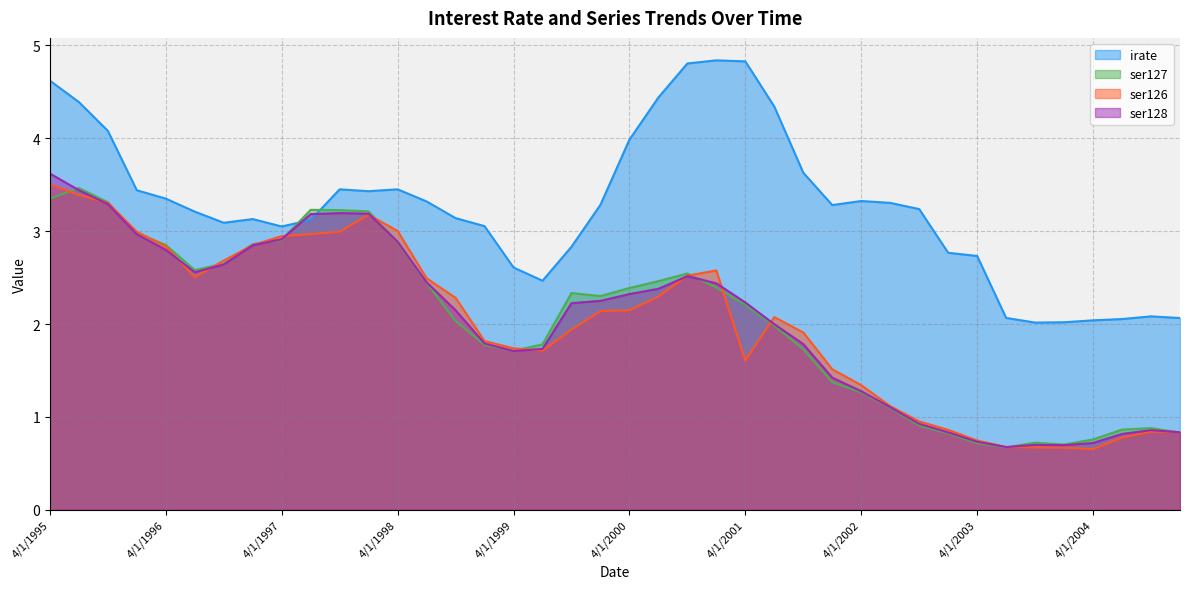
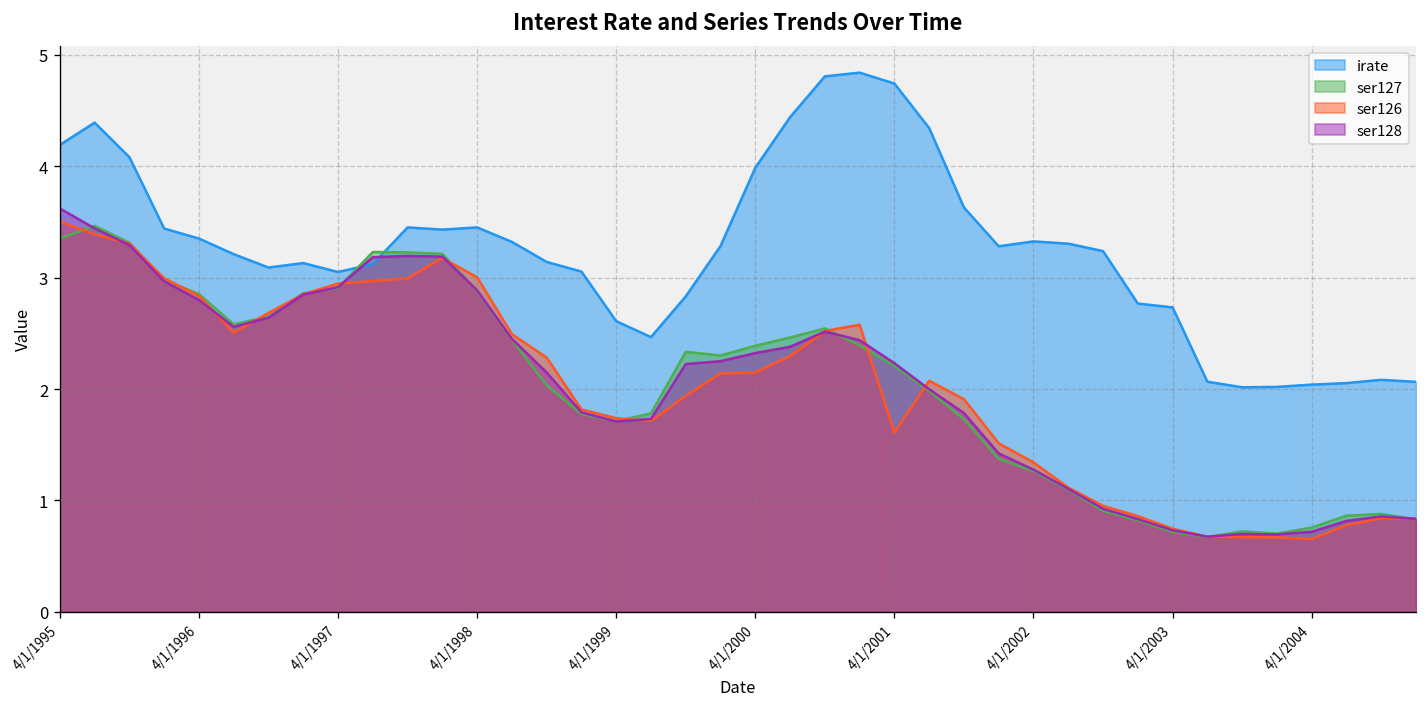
  {
    "irate": {
-     "4/1/1995": 4.6,
+     "4/1/1995": 4.2,
      "4/1/1996": 3.4,
      "4/1/1997": 3.1,
      "4/1/1998": 3.5,
      "4/1/1999": 2.6,
      "4/1/2000": 4.0,
-     "4/1/2001": 4.8,
+     "4/1/2001": 4.7,
      "4/1/2002": 3.3,
      "4/1/2003": 2.7,
      "4/1/2004": 2.0
    },
    "ser127": {
      "4/1/1995": 3.4,
      "4/1/2000": 2.4,
      "4/1/2004": 0.8
    },
    "ser126": {
      "4/1/1995": 3.5,
      "4/1/1997": 2.9,
      "4/1/1998": 3.0,
      "4/1/2000": 2.1,
      "4/1/2001": 1.6,
      "4/1/2002": 1.3,
      "4/1/2004": 0.7
    },
    "ser128": {
      "4/1/1995": 3.6,
      "4/1/1996": 2.8,
      "4/1/2000": 2.3,
      "4/1/2004": 0.7
    }
  }
